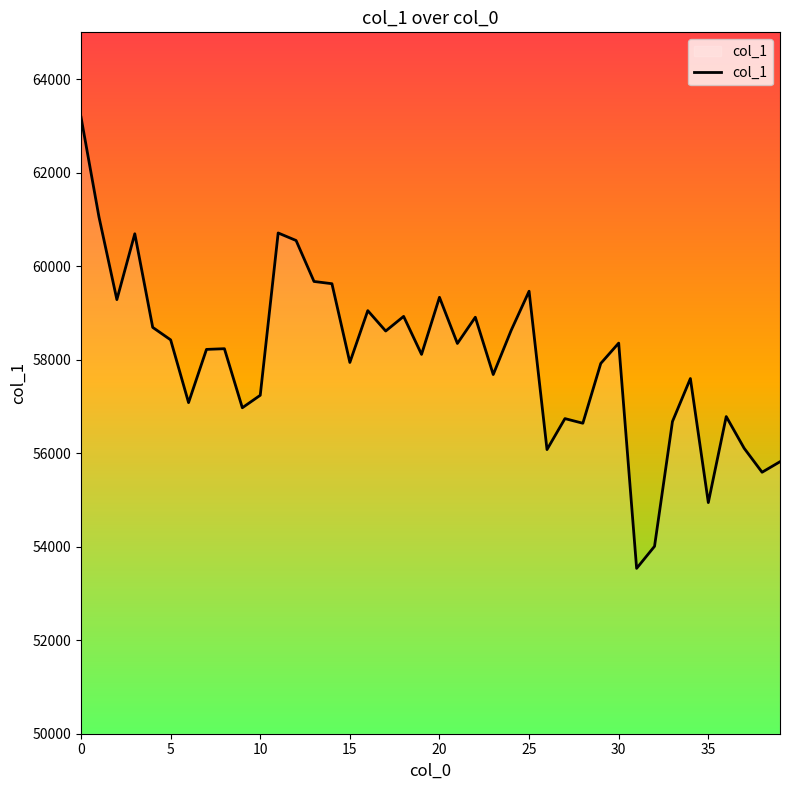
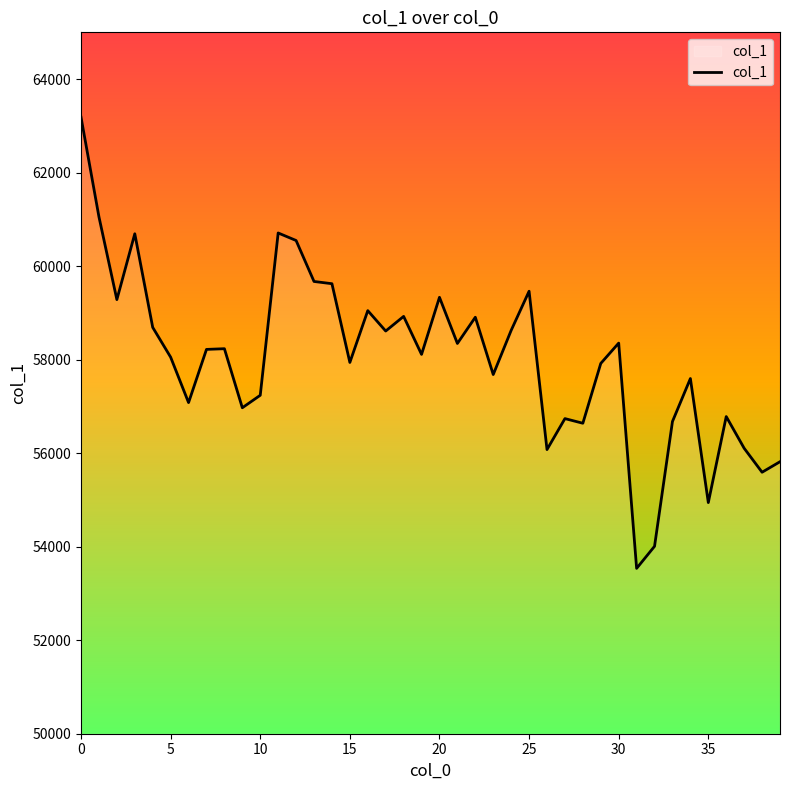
  {
    "0": 63200,
-   "5": 58400,
+   "5": 58100,
    "10": 57200,
    "15": 57900,
    "20": 59300,
    "25": 59500,
    "30": 58400,
    "35": 54900
  }
